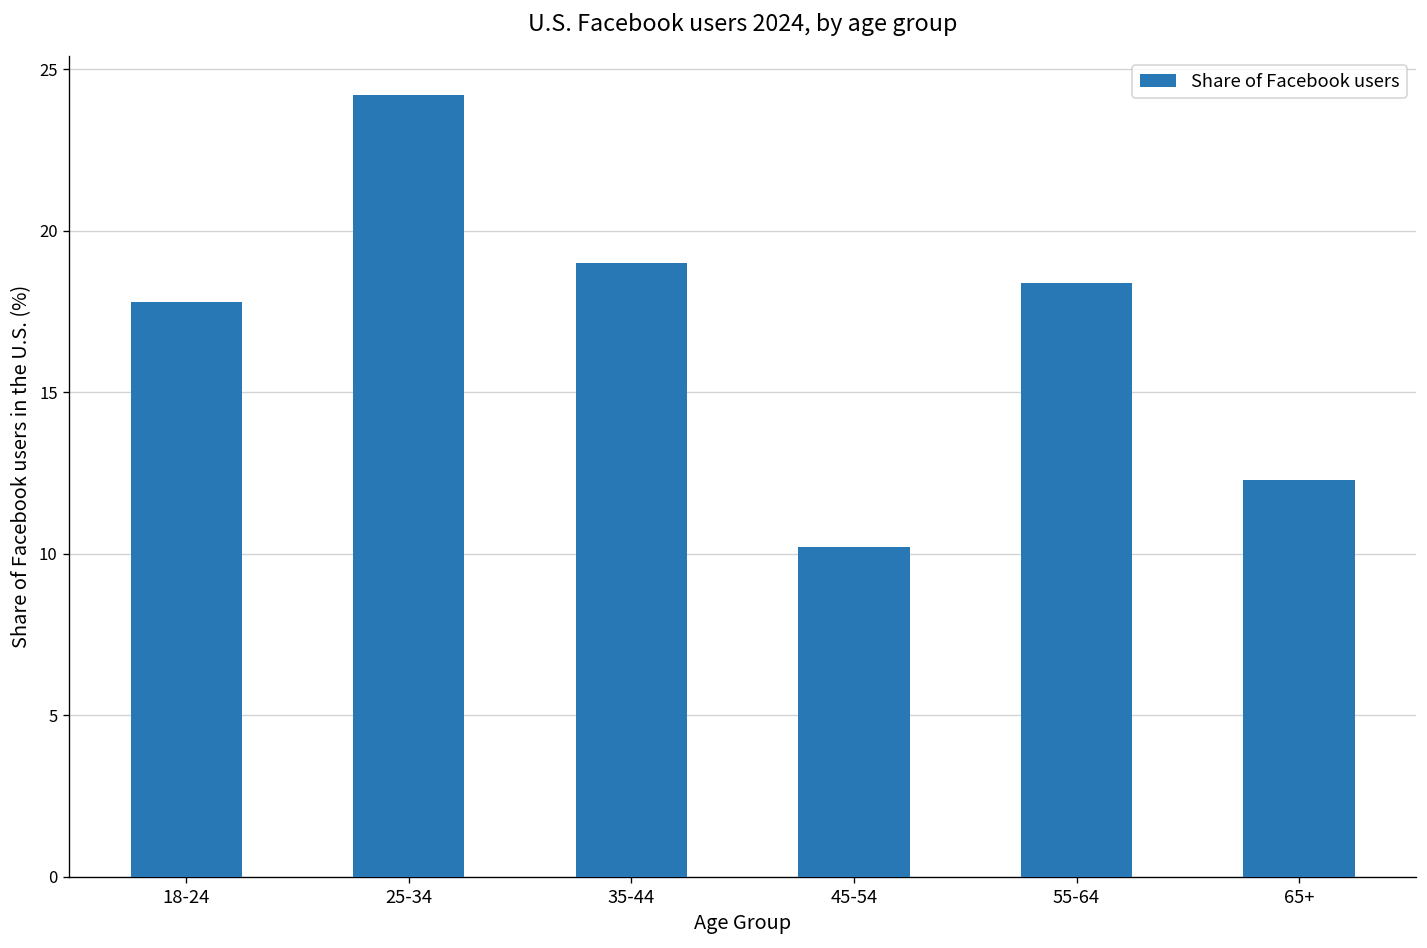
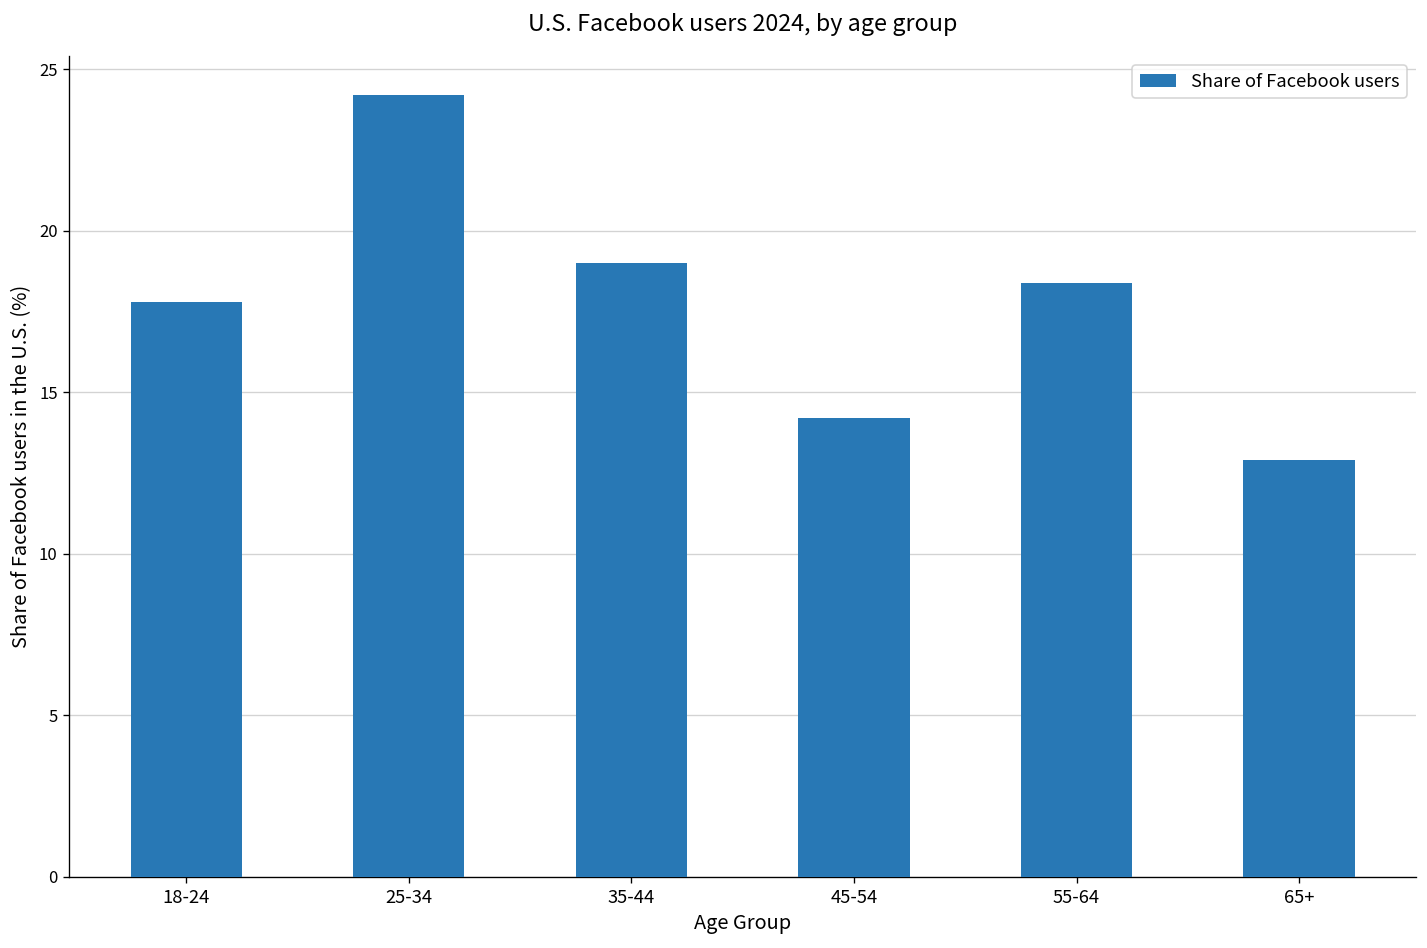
  {
    "18-24": 17.8,
    "25-34": 24.2,
    "35-44": 19.0,
-   "45-54": 10.2,
+   "45-54": 14.2,
    "55-64": 18.4,
-   "65+": 12.3
+   "65+": 12.9
  }
